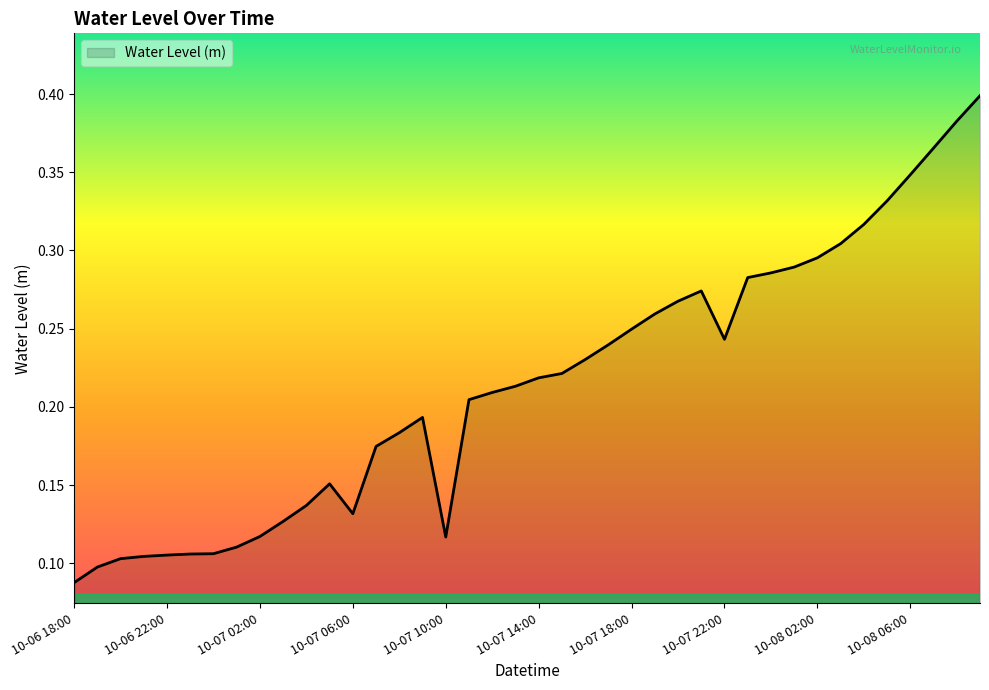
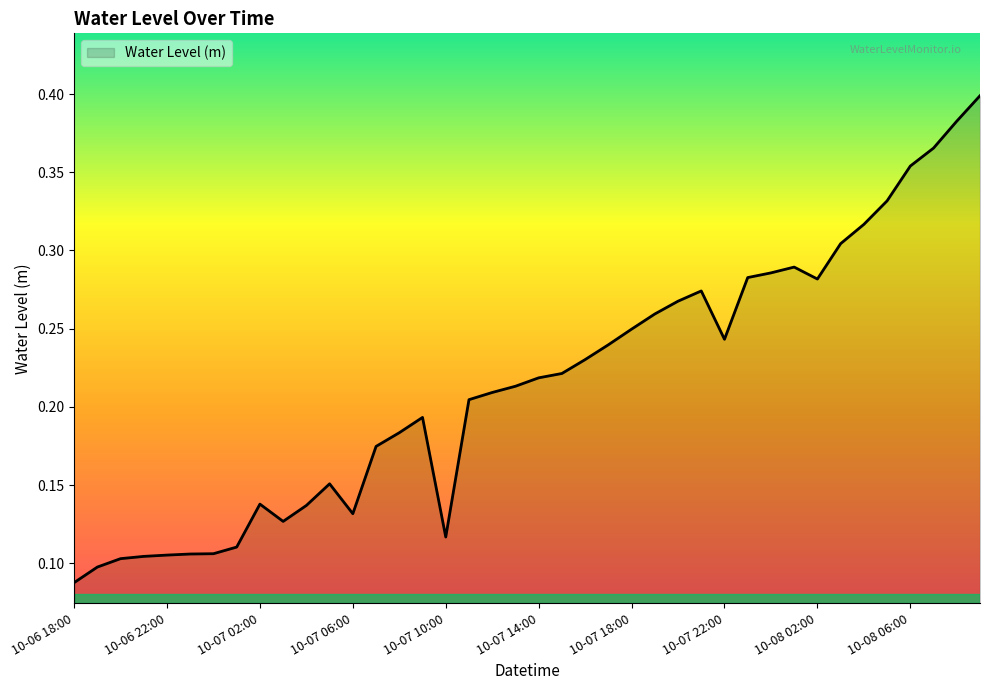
  {
    "10-06 18:00": 0.088,
    "10-06 22:00": 0.105,
-   "10-07 02:00": 0.117,
+   "10-07 02:00": 0.138,
    "10-07 06:00": 0.132,
    "10-07 10:00": 0.117,
    "10-07 14:00": 0.219,
    "10-07 18:00": 0.250,
    "10-07 22:00": 0.243,
-   "10-08 02:00": 0.295,
-   "10-08 06:00": 0.348
+   "10-08 02:00": 0.282,
+   "10-08 06:00": 0.354
  }
